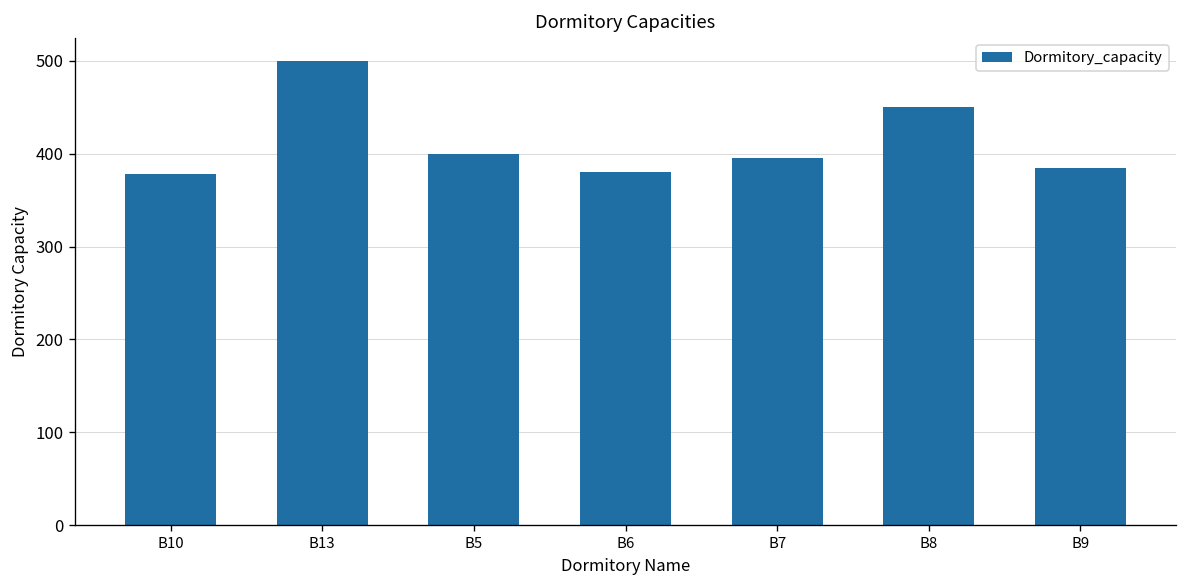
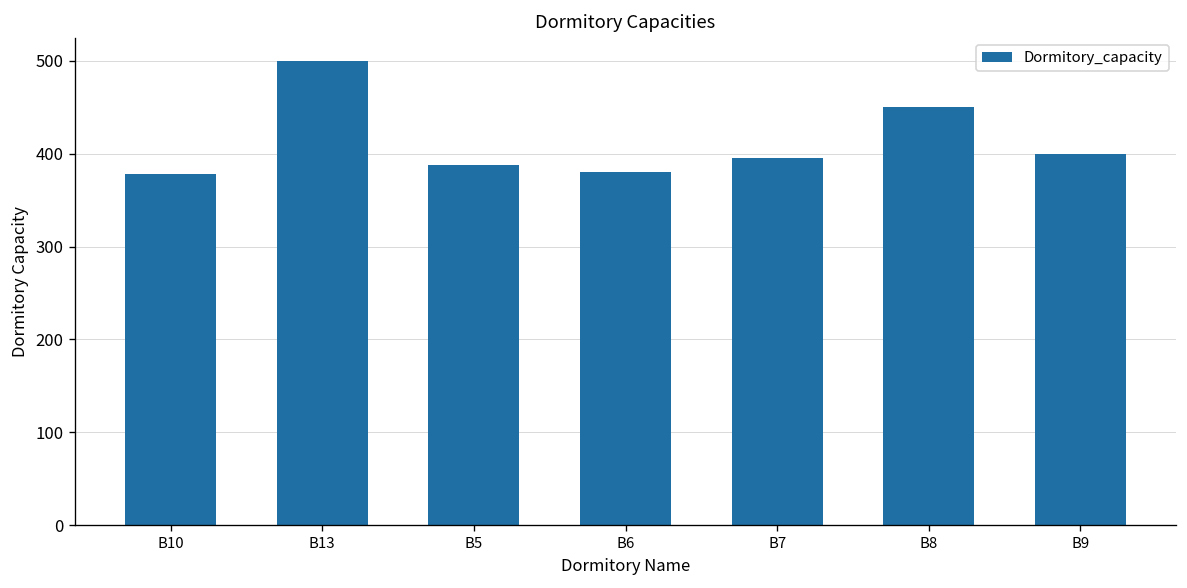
  {
    "B10": 380,
    "B13": 500,
-   "B5": 400,
+   "B5": 390,
    "B6": 380,
    "B7": 400,
    "B8": 450,
-   "B9": 390
+   "B9": 400
  }
